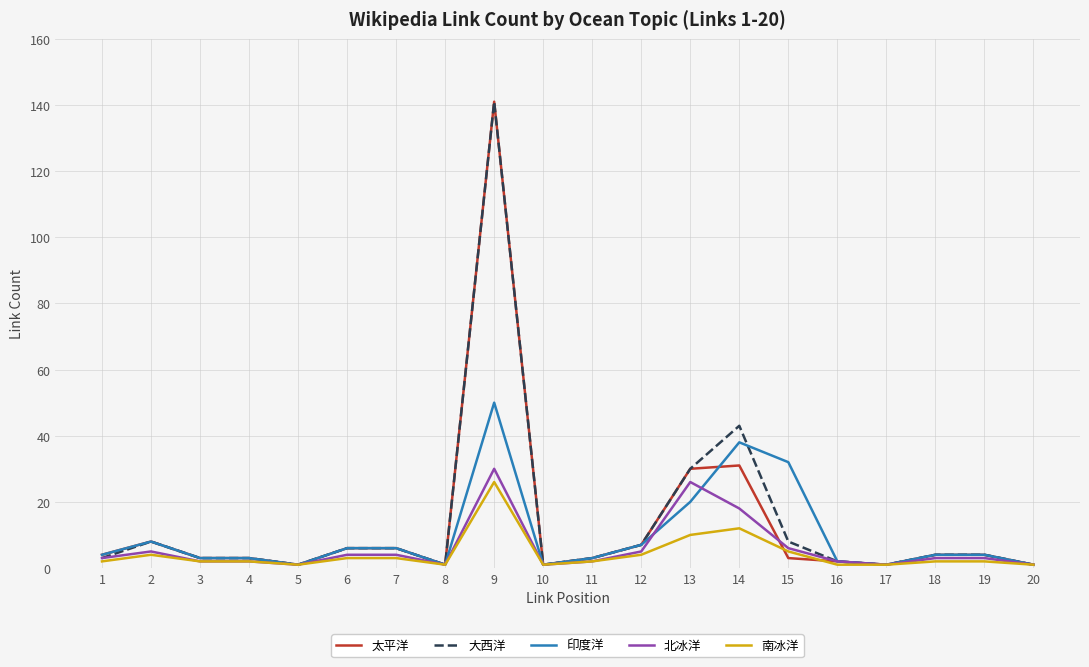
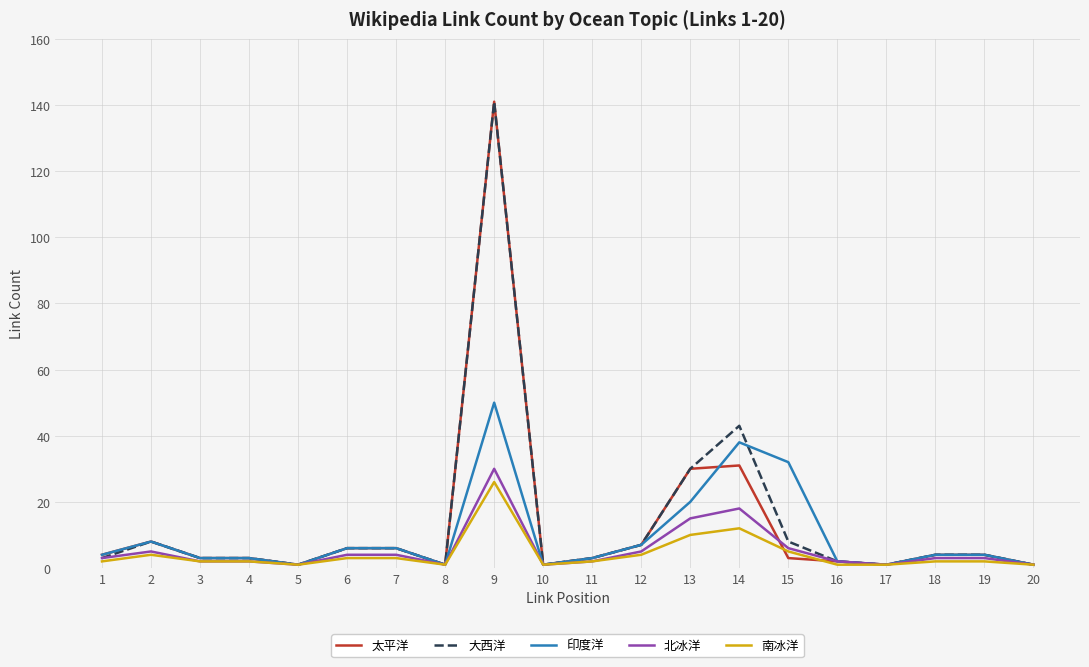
  {
    "太平洋": {
      "14": 31,
      "15": 3
    },
    "大西洋": {
      "14": 43,
      "15": 8
    },
    "印度洋": {
      "9": 50,
      "13": 20,
      "14": 38,
      "15": 32
    },
    "北冰洋": {
      "2": 5,
      "6": 4,
      "7": 4,
      "9": 30,
      "12": 5,
-     "13": 26,
+     "13": 15,
      "14": 18,
      "15": 6,
      "18": 3,
      "19": 3
    },
    "南冰洋": {
      "1": 2,
      "2": 4,
      "6": 3,
      "7": 3,
      "9": 26,
      "12": 4,
      "13": 10,
      "14": 12,
      "15": 5,
      "16": 1,
      "18": 2,
      "19": 2
    }
  }
